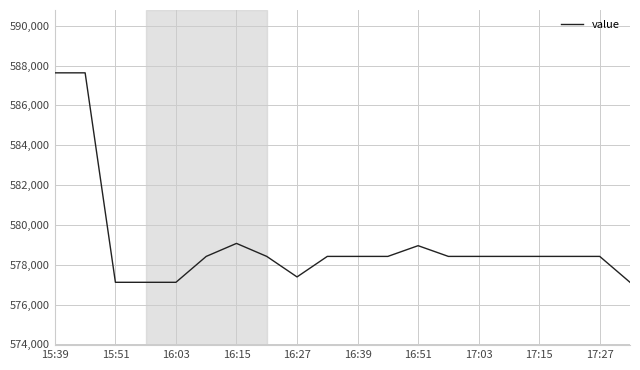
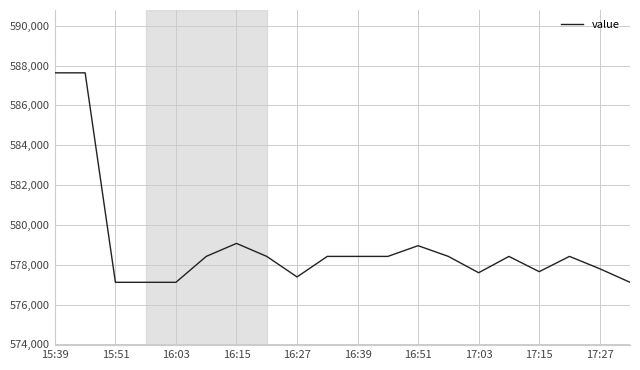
  {
    "15:39": "587,600",
    "15:51": "577,100",
    "16:03": "577,100",
    "16:15": "579,100",
    "16:27": "577,400",
    "16:39": "578,400",
    "16:51": "579,000",
-   "17:03": "578,400",
-   "17:15": "578,400",
-   "17:27": "578,400"
+   "17:03": "577,600",
+   "17:15": "577,700",
+   "17:27": "577,800"
  }
